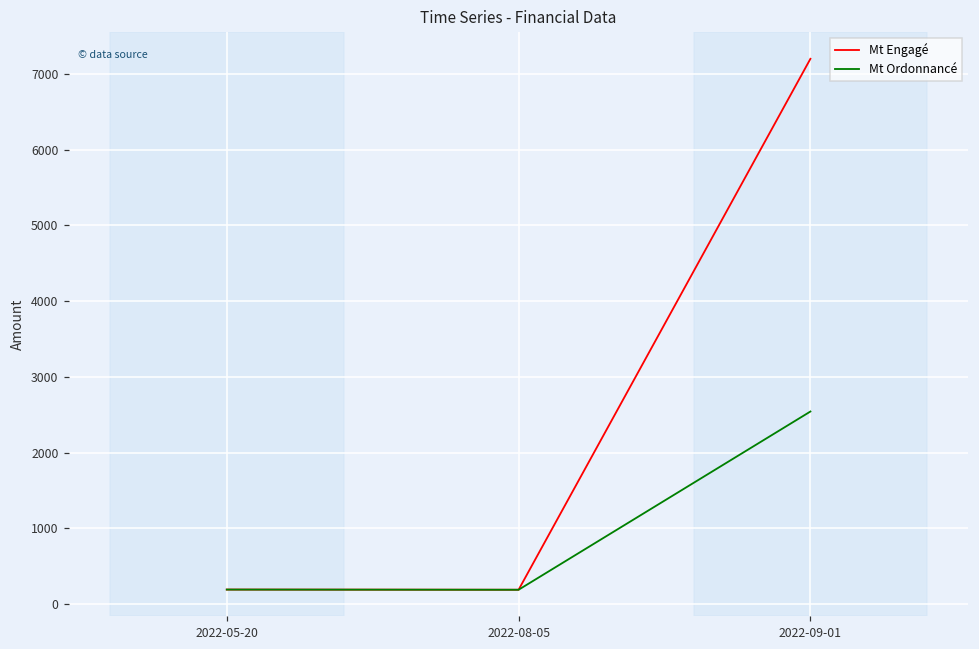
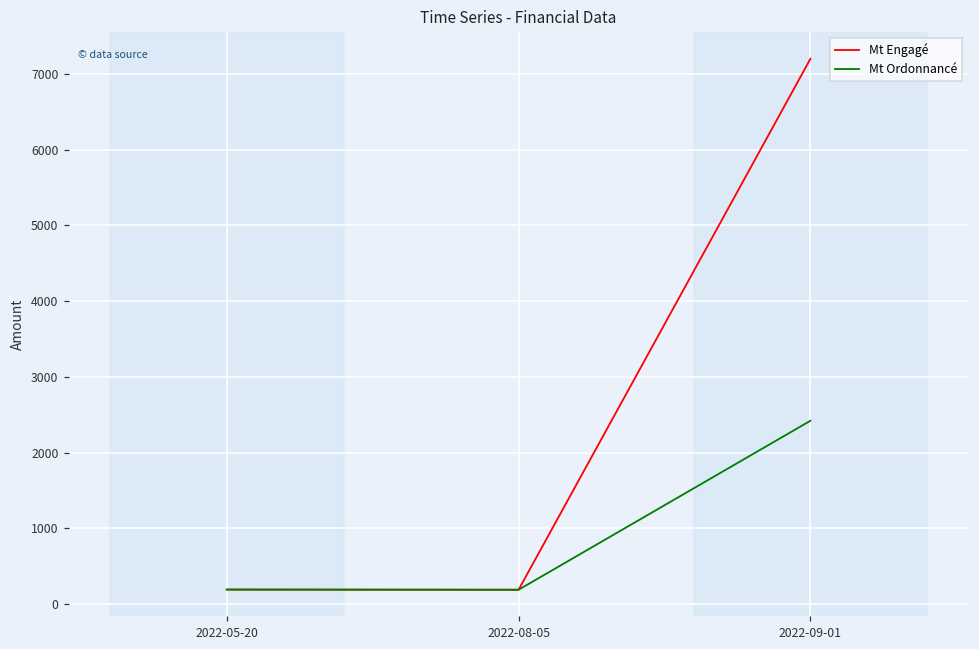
  {
    "Mt Engagé": {
      "2022-09-01": 7200
    },
    "Mt Ordonnancé": {
-     "2022-09-01": 2500
+     "2022-09-01": 2400
    }
  }
